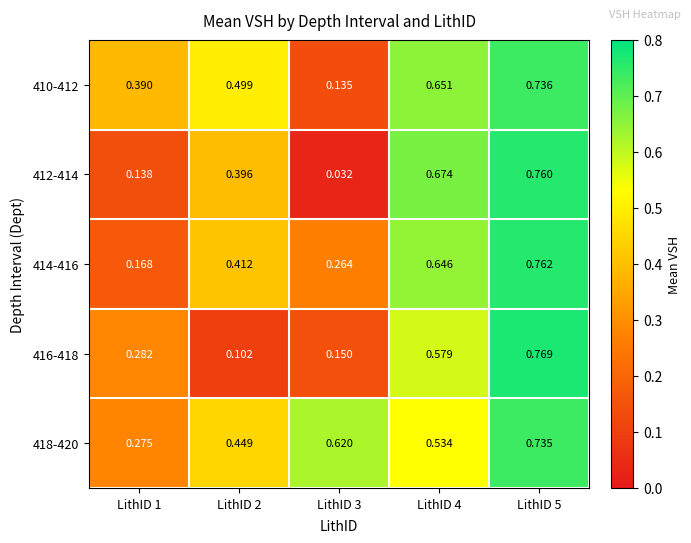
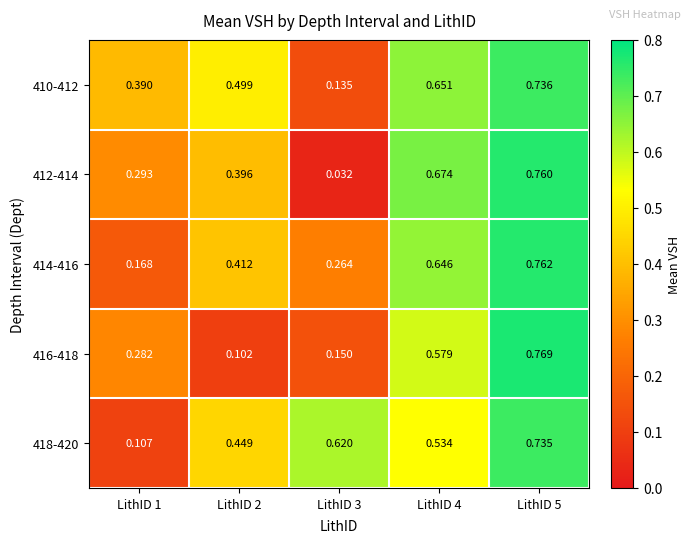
  {
    "410-412": {
      "LithID 1": 0.390,
      "LithID 2": 0.499,
      "LithID 3": 0.135,
      "LithID 4": 0.651,
      "LithID 5": 0.736
    },
    "412-414": {
-     "LithID 1": 0.138,
+     "LithID 1": 0.293,
      "LithID 2": 0.396,
      "LithID 3": 0.032,
      "LithID 4": 0.674,
      "LithID 5": 0.760
    },
    "414-416": {
      "LithID 1": 0.168,
      "LithID 2": 0.412,
      "LithID 3": 0.264,
      "LithID 4": 0.646,
      "LithID 5": 0.762
    },
    "416-418": {
      "LithID 1": 0.282,
      "LithID 2": 0.102,
      "LithID 3": 0.150,
      "LithID 4": 0.579,
      "LithID 5": 0.769
    },
    "418-420": {
-     "LithID 1": 0.275,
+     "LithID 1": 0.107,
      "LithID 2": 0.449,
      "LithID 3": 0.620,
      "LithID 4": 0.534,
      "LithID 5": 0.735
    }
  }
